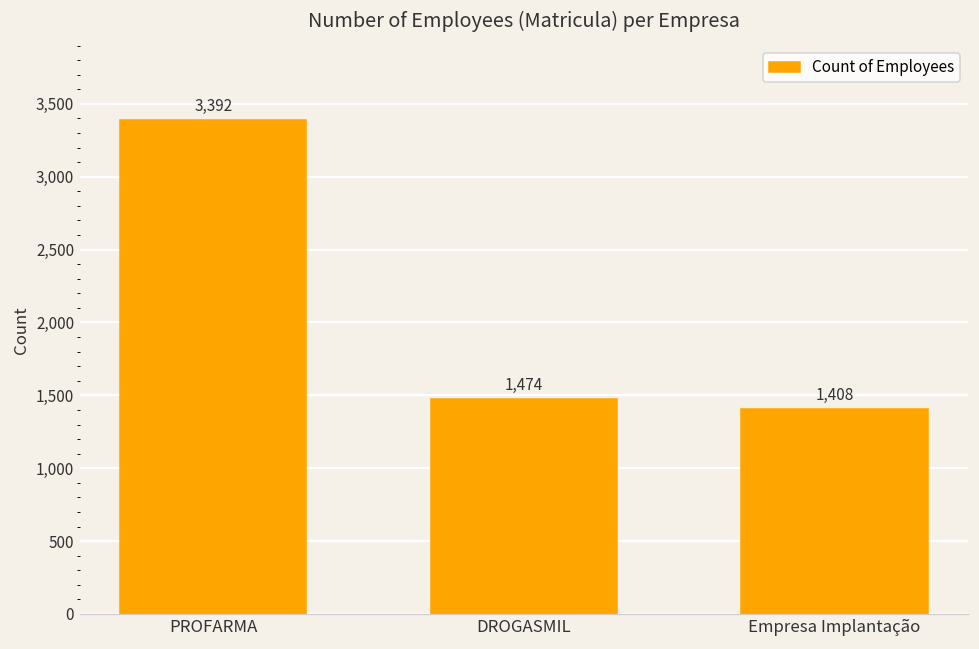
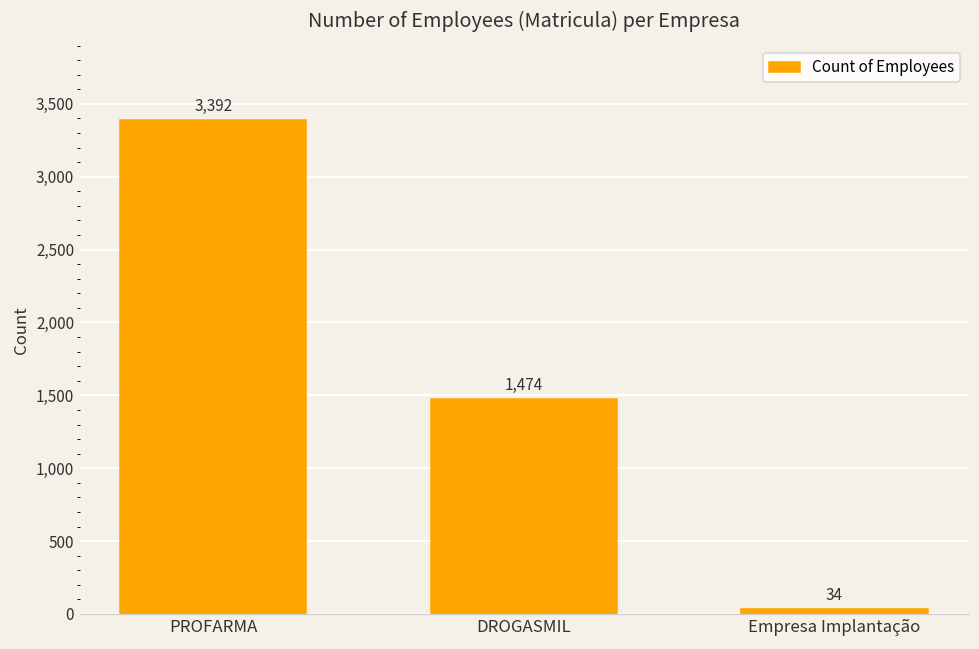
  {
    "PROFARMA": "3,392",
    "DROGASMIL": "1,474",
-   "Empresa Implantação": "1,408"
+   "Empresa Implantação": "34"
  }
